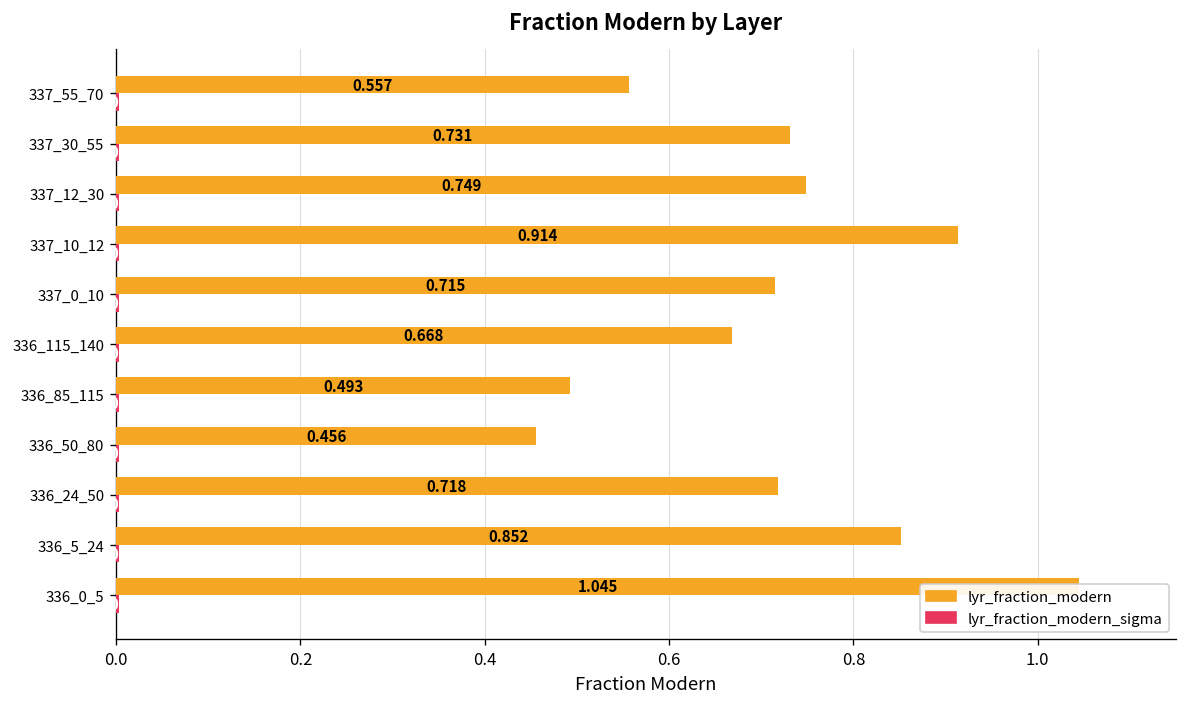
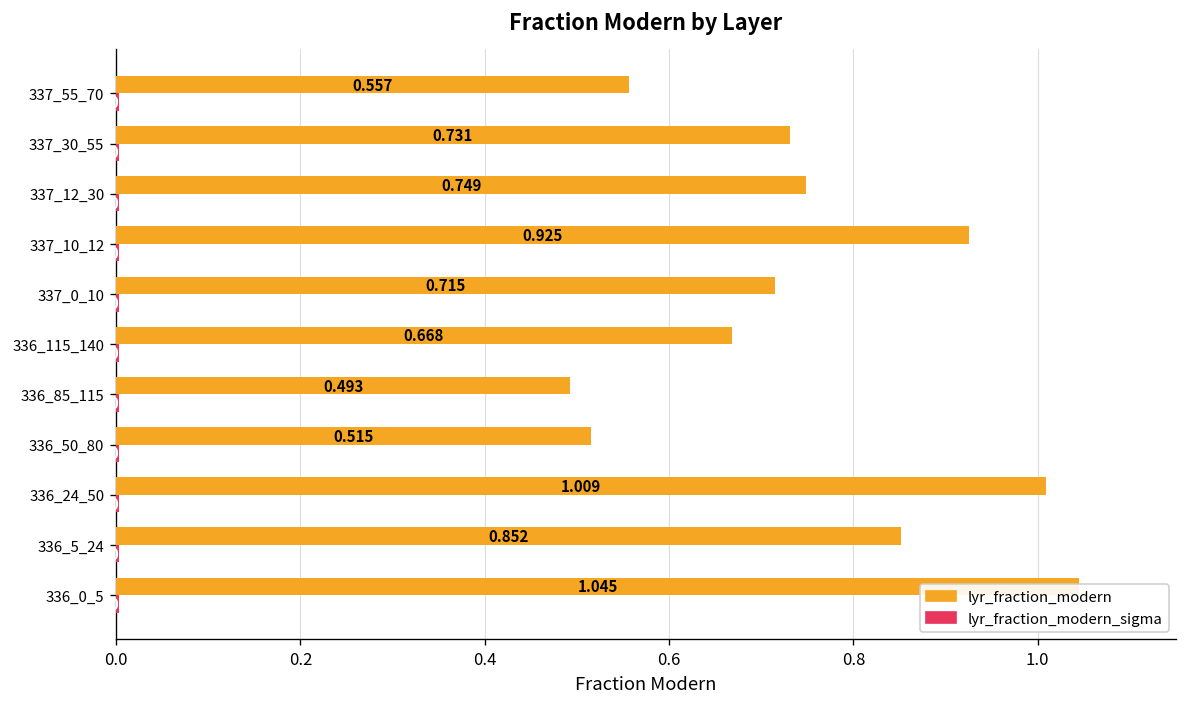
  {
    "lyr_fraction_modern": {
      "337_55_70": 0.557,
      "337_30_55": 0.731,
      "337_12_30": 0.749,
-     "337_10_12": 0.914,
+     "337_10_12": 0.925,
      "337_0_10": 0.715,
      "336_115_140": 0.668,
      "336_85_115": 0.493,
-     "336_50_80": 0.456,
-     "336_24_50": 0.718,
+     "336_50_80": 0.515,
+     "336_24_50": 1.009,
      "336_5_24": 0.852
    }
  }
